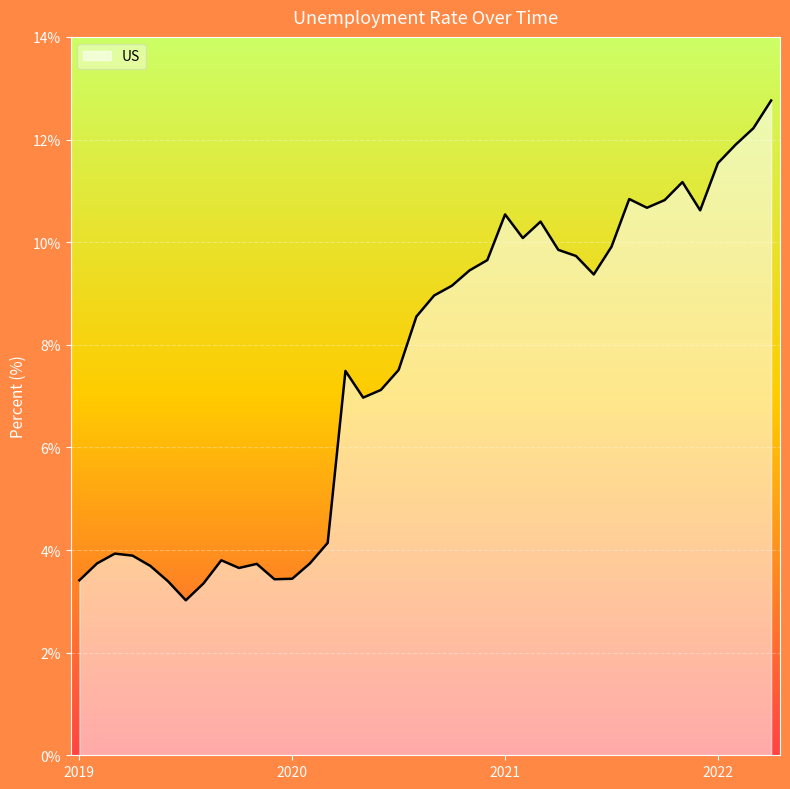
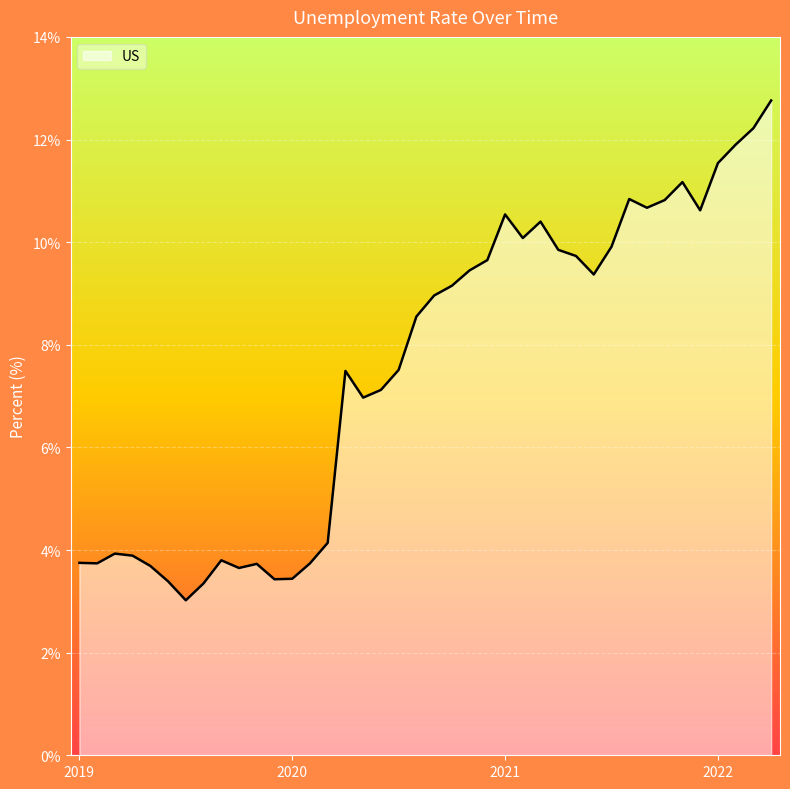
  {
-   "2019": "3.4%",
+   "2019": "3.8%",
    "2020": "3.4%",
    "2021": "10.5%",
    "2022": "11.5%"
  }
